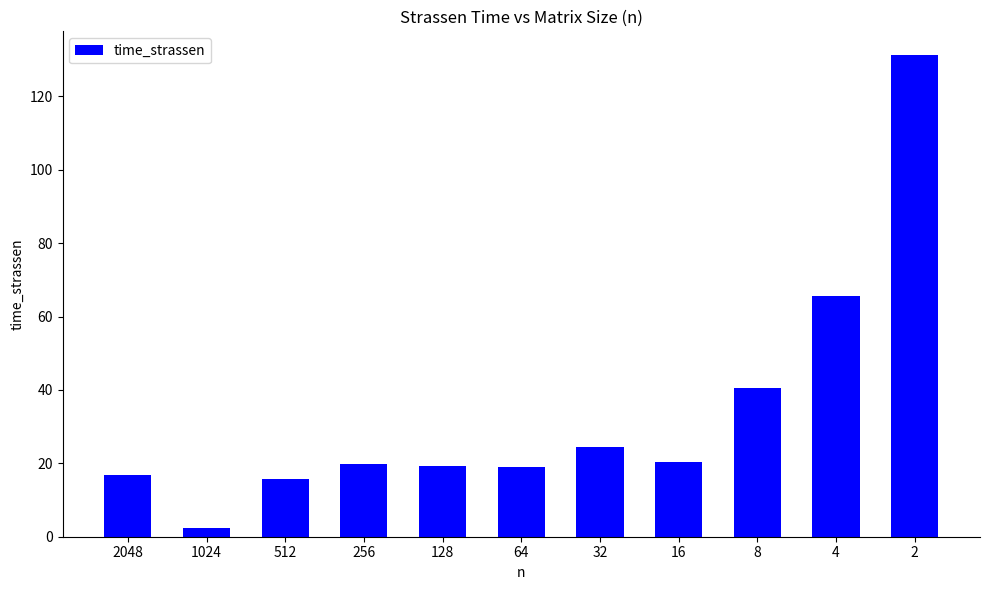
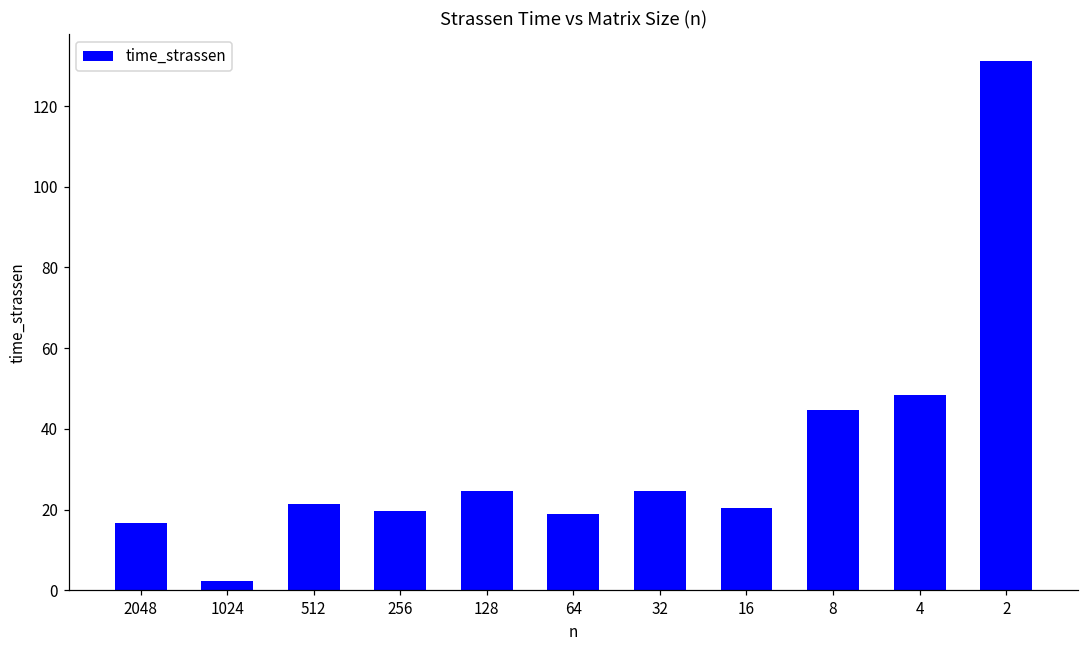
  {
    "2048": 17,
    "1024": 2,
-   "512": 16,
+   "512": 21,
    "256": 20,
-   "128": 19,
+   "128": 25,
    "64": 19,
    "32": 25,
    "16": 20,
-   "8": 40,
-   "4": 66,
+   "8": 45,
+   "4": 48,
    "2": 131
  }
